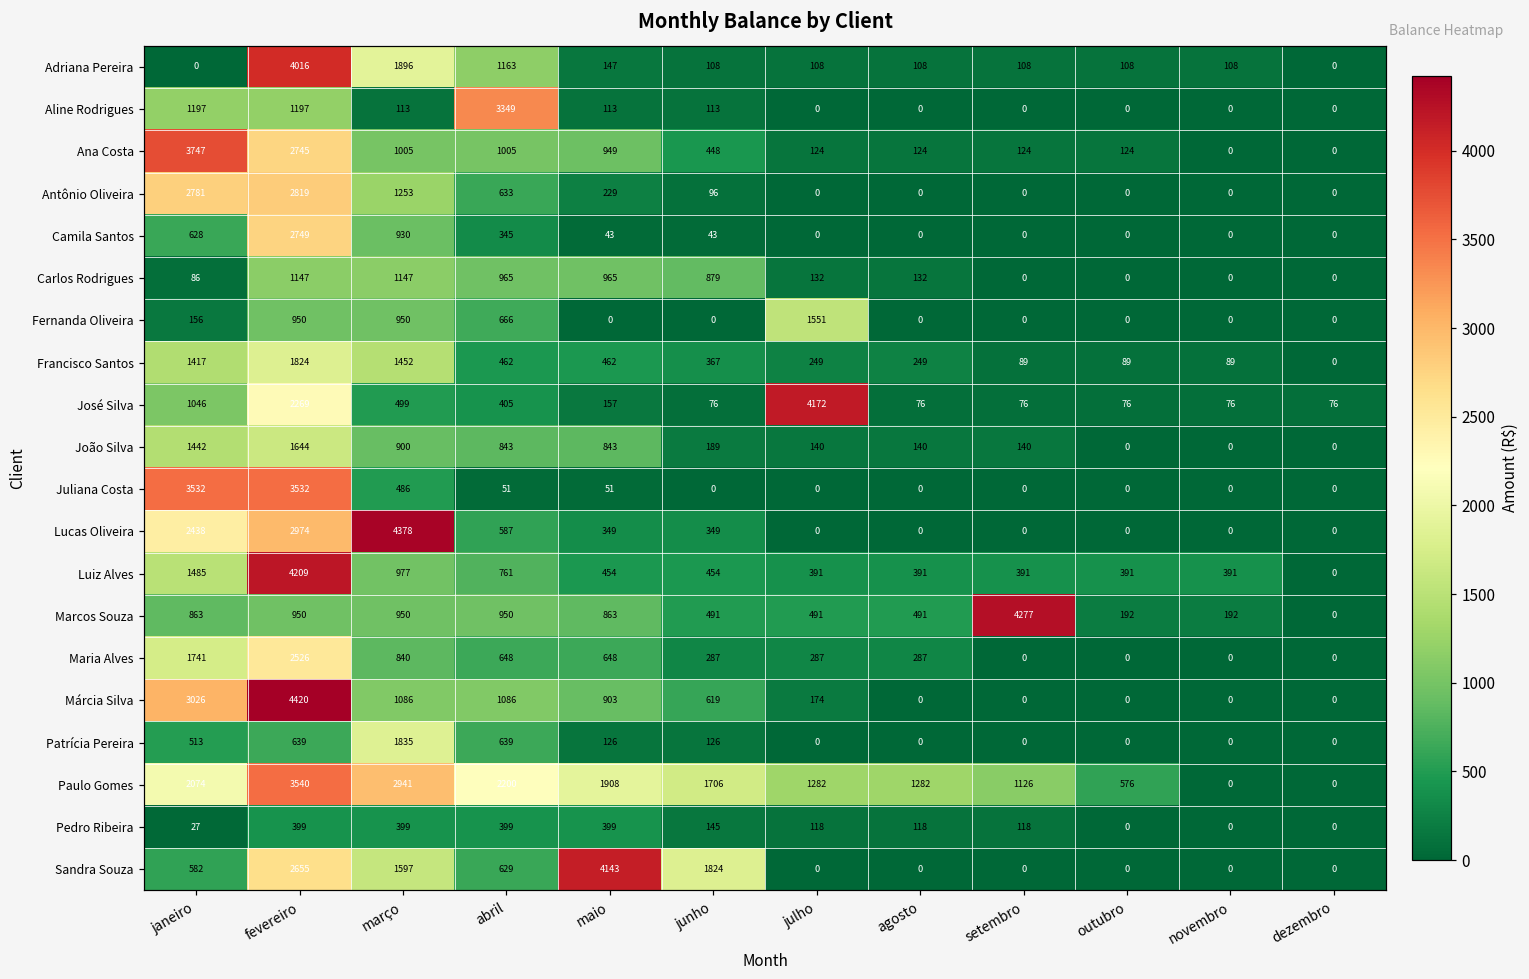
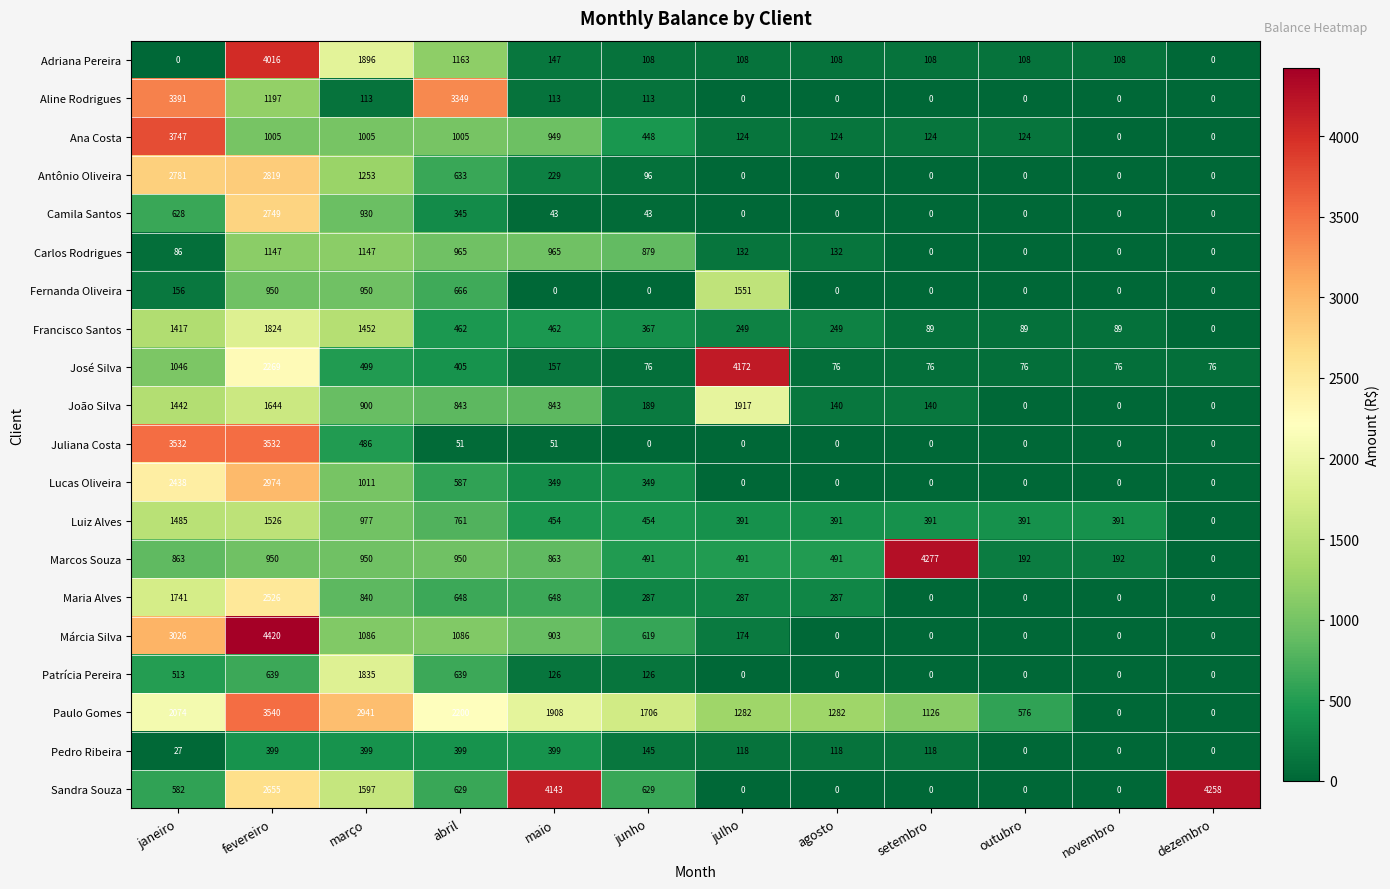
  {
    "Aline Rodrigues": {
-     "janeiro": 1197,
+     "janeiro": 3391,
      "fevereiro": 1197,
      "março": 113,
      "abril": 3349,
      "maio": 113,
      "junho": 113,
      "julho": 0,
      "agosto": 0,
      "setembro": 0,
      "outubro": 0,
      "novembro": 0,
      "dezembro": 0
    },
    "Ana Costa": {
      "janeiro": 3747,
-     "fevereiro": 2745,
+     "fevereiro": 1005,
      "março": 1005,
      "abril": 1005,
      "maio": 949,
      "junho": 448,
      "julho": 124,
      "agosto": 124,
      "setembro": 124,
      "outubro": 124,
      "novembro": 0,
      "dezembro": 0
    },
    "João Silva": {
      "janeiro": 1442,
      "fevereiro": 1644,
      "março": 900,
      "abril": 843,
      "maio": 843,
      "junho": 189,
-     "julho": 140,
+     "julho": 1917,
      "agosto": 140,
      "setembro": 140,
      "outubro": 0,
      "novembro": 0,
      "dezembro": 0
    },
    "Lucas Oliveira": {
      "janeiro": 2438,
      "fevereiro": 2974,
-     "março": 4378,
+     "março": 1011,
      "abril": 587,
      "maio": 349,
      "junho": 349,
      "julho": 0,
      "agosto": 0,
      "setembro": 0,
      "outubro": 0,
      "novembro": 0,
      "dezembro": 0
    },
    "Luiz Alves": {
      "janeiro": 1485,
-     "fevereiro": 4209,
+     "fevereiro": 1526,
      "março": 977,
      "abril": 761,
      "maio": 454,
      "junho": 454,
      "julho": 391,
      "agosto": 391,
      "setembro": 391,
      "outubro": 391,
      "novembro": 391,
      "dezembro": 0
    },
    "Sandra Souza": {
      "janeiro": 582,
      "fevereiro": 2655,
      "março": 1597,
      "abril": 629,
      "maio": 4143,
-     "junho": 1824,
+     "junho": 629,
      "julho": 0,
      "agosto": 0,
      "setembro": 0,
      "outubro": 0,
      "novembro": 0,
-     "dezembro": 0
+     "dezembro": 4258
    }
  }
